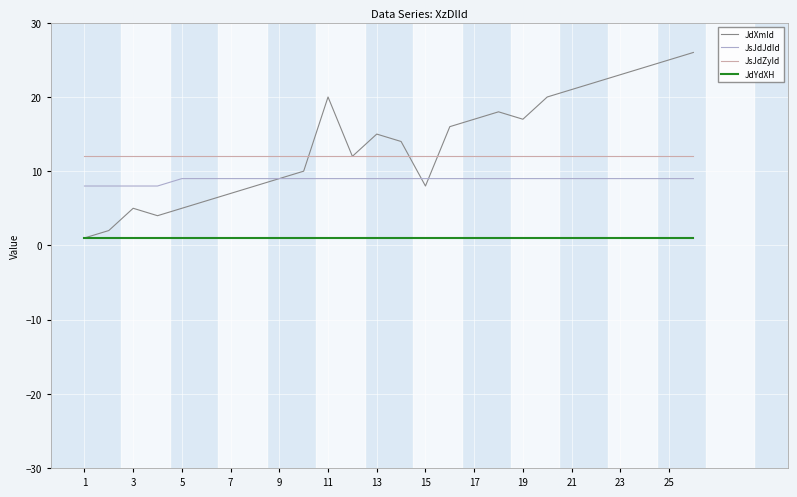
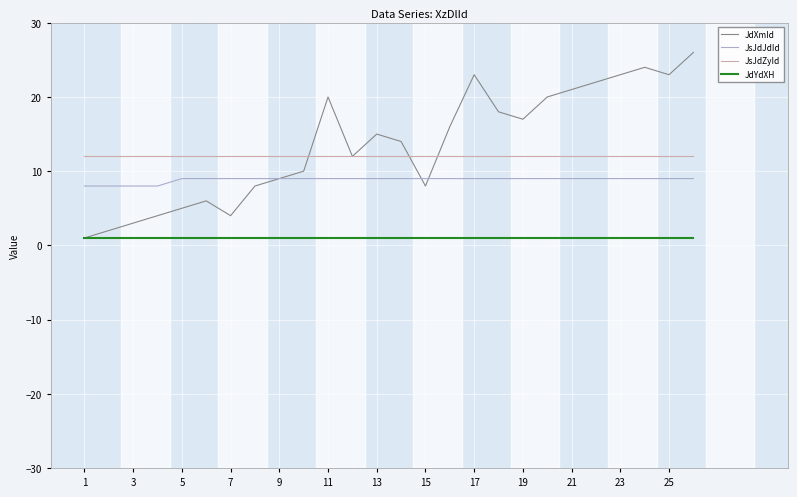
  {
    "JdXmId": {
-     "3": 5,
+     "3": 3,
      "5": 5,
-     "7": 7,
+     "7": 4,
      "11": 20,
      "13": 15,
      "15": 8,
-     "17": 17,
+     "17": 23,
      "19": 17,
      "21": 21,
      "23": 23,
-     "25": 25
+     "25": 23
    },
    "JdYdXH": {
      "3": 1,
      "5": 1,
      "7": 1,
      "9": 1,
      "11": 1,
      "13": 1,
      "15": 1,
      "17": 1,
      "19": 1,
      "21": 1,
      "23": 1,
      "25": 1
    }
  }
